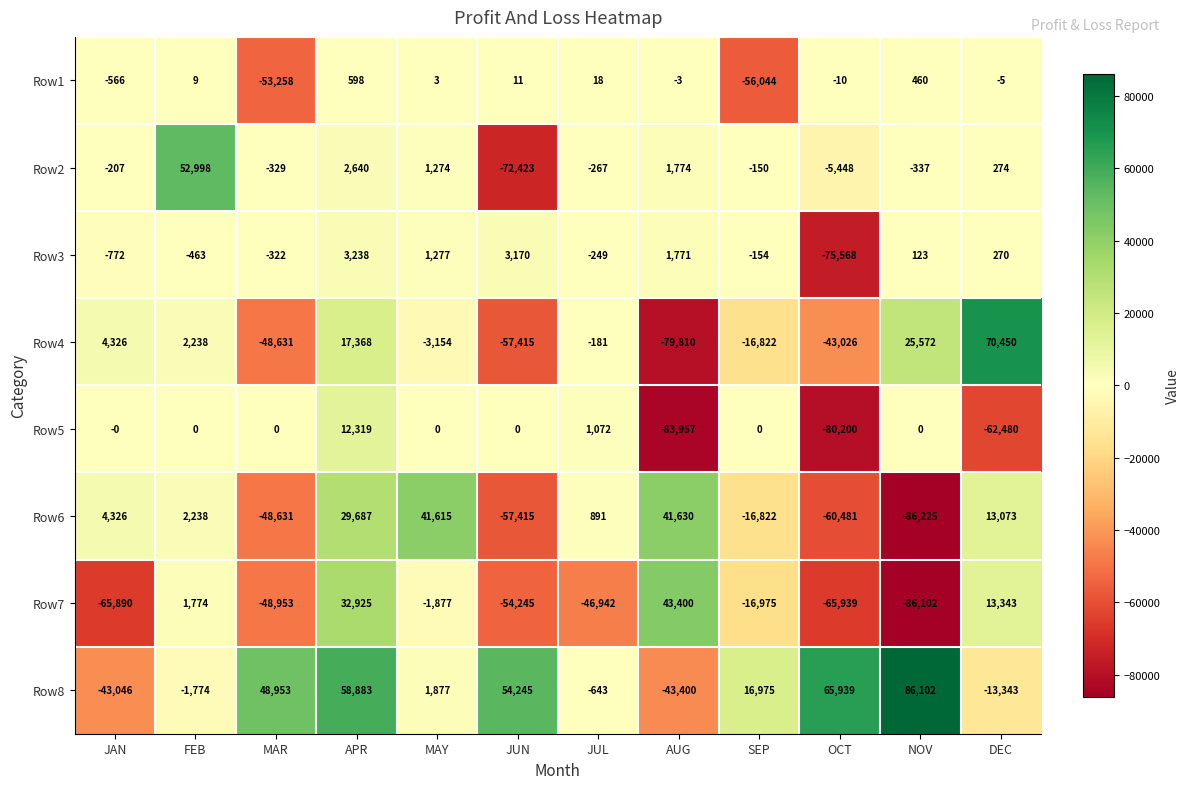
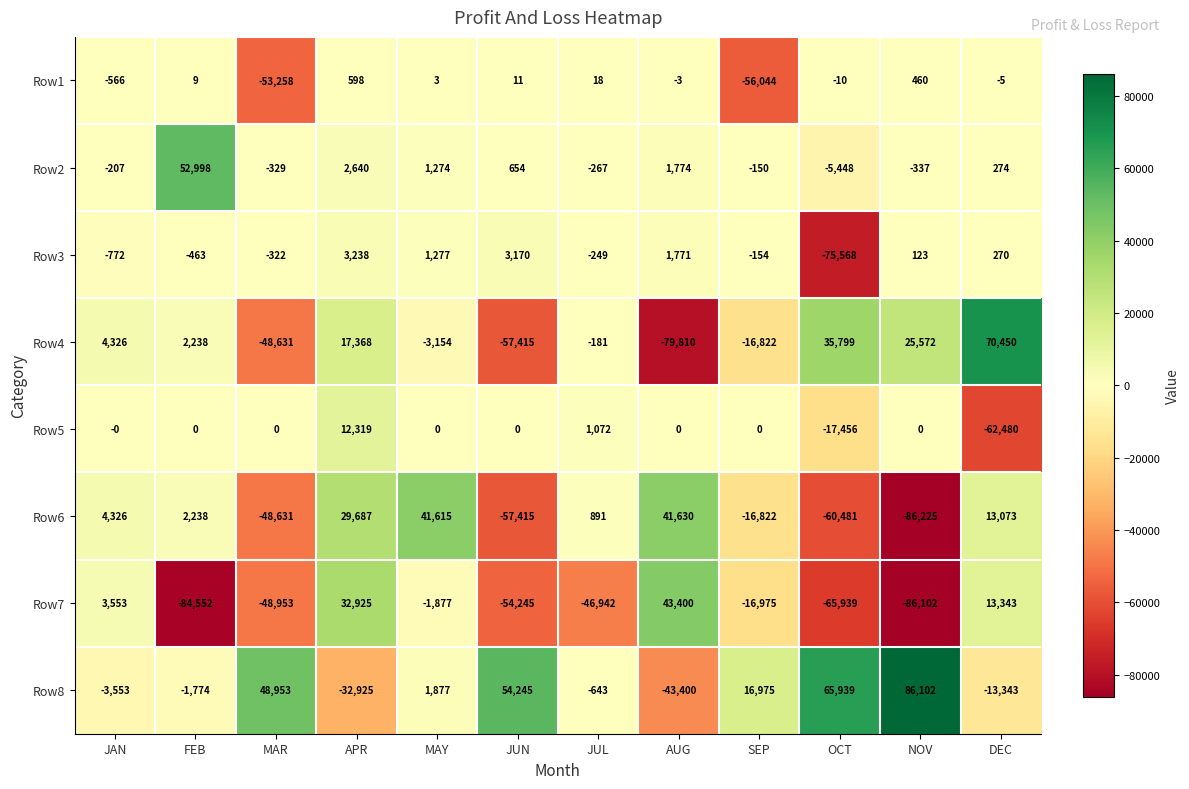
  {
    "Row1": {
      "JAN": "-566",
      "FEB": "9",
      "MAR": "-53,258",
      "APR": "598",
      "MAY": "3",
      "JUN": "11",
      "JUL": "18",
      "AUG": "-3",
      "SEP": "-56,044",
      "OCT": "-10",
      "NOV": "460",
      "DEC": "-5"
    },
    "Row2": {
      "JAN": "-207",
      "FEB": "52,998",
      "MAR": "-329",
      "APR": "2,640",
      "MAY": "1,274",
-     "JUN": "-72,423",
+     "JUN": "654",
      "JUL": "-267",
      "AUG": "1,774",
      "SEP": "-150",
      "OCT": "-5,448",
      "NOV": "-337",
      "DEC": "274"
    },
    "Row3": {
      "JAN": "-772",
      "FEB": "-463",
      "MAR": "-322",
      "APR": "3,238",
      "MAY": "1,277",
      "JUN": "3,170",
      "JUL": "-249",
      "AUG": "1,771",
      "SEP": "-154",
      "OCT": "-75,568",
      "NOV": "123",
      "DEC": "270"
    },
    "Row4": {
      "JAN": "4,326",
      "FEB": "2,238",
      "MAR": "-48,631",
      "APR": "17,368",
      "MAY": "-3,154",
      "JUN": "-57,415",
      "JUL": "-181",
      "AUG": "-79,810",
      "SEP": "-16,822",
-     "OCT": "-43,026",
+     "OCT": "35,799",
      "NOV": "25,572",
      "DEC": "70,450"
    },
    "Row5": {
      "JAN": "-0",
      "FEB": "0",
      "MAR": "0",
      "APR": "12,319",
      "MAY": "0",
      "JUN": "0",
      "JUL": "1,072",
-     "AUG": "-83,957",
+     "AUG": "0",
      "SEP": "0",
-     "OCT": "-80,200",
+     "OCT": "-17,456",
      "NOV": "0",
      "DEC": "-62,480"
    },
    "Row6": {
      "JAN": "4,326",
      "FEB": "2,238",
      "MAR": "-48,631",
      "APR": "29,687",
      "MAY": "41,615",
      "JUN": "-57,415",
      "JUL": "891",
      "AUG": "41,630",
      "SEP": "-16,822",
      "OCT": "-60,481",
      "NOV": "-86,225",
      "DEC": "13,073"
    },
    "Row7": {
-     "JAN": "-65,890",
-     "FEB": "1,774",
+     "JAN": "3,553",
+     "FEB": "-84,552",
      "MAR": "-48,953",
      "APR": "32,925",
      "MAY": "-1,877",
      "JUN": "-54,245",
      "JUL": "-46,942",
      "AUG": "43,400",
      "SEP": "-16,975",
      "OCT": "-65,939",
      "NOV": "-86,102",
      "DEC": "13,343"
    },
    "Row8": {
-     "JAN": "-43,046",
+     "JAN": "-3,553",
      "FEB": "-1,774",
      "MAR": "48,953",
-     "APR": "58,883",
+     "APR": "-32,925",
      "MAY": "1,877",
      "JUN": "54,245",
      "JUL": "-643",
      "AUG": "-43,400",
      "SEP": "16,975",
      "OCT": "65,939",
      "NOV": "86,102",
      "DEC": "-13,343"
    }
  }
